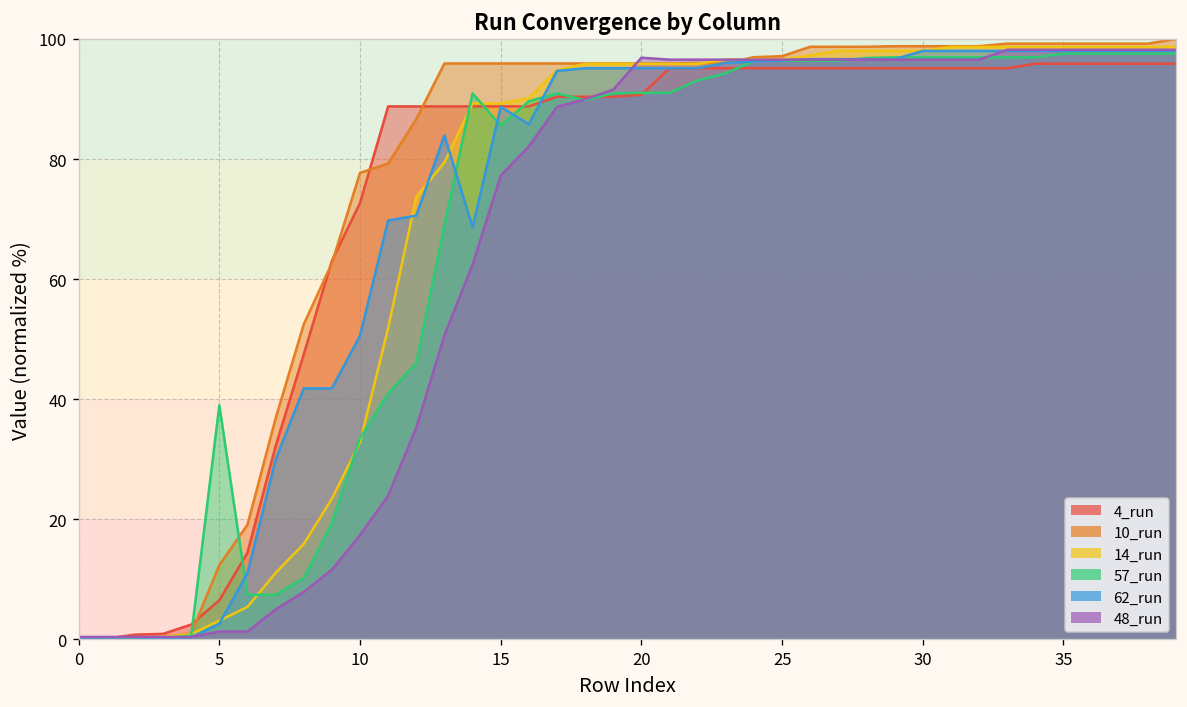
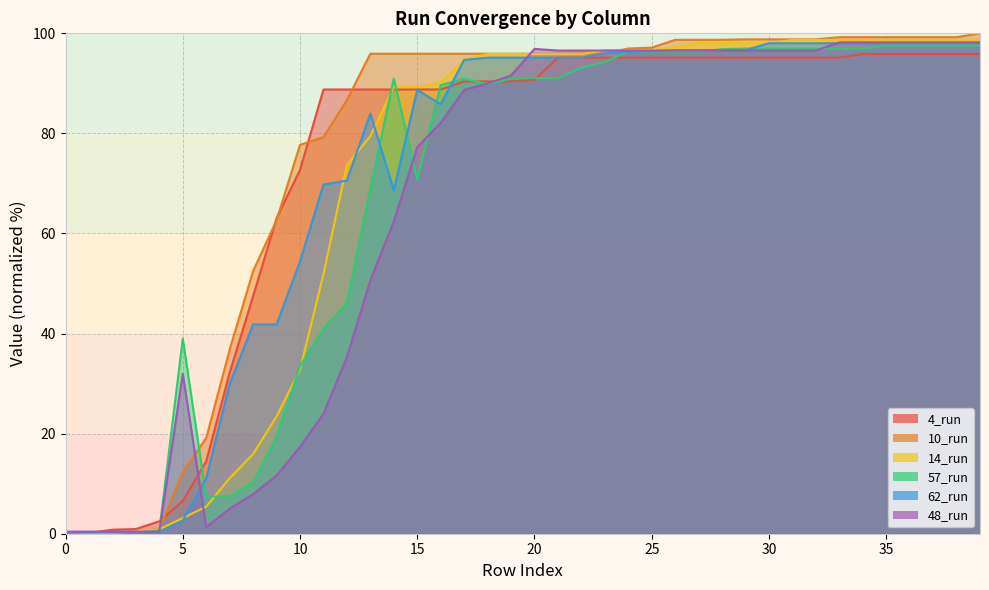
  {
    "57_run": {
      "5": 39,
      "10": 34,
-     "15": 86
+     "15": 71
    },
    "62_run": {
-     "10": 51,
+     "10": 54,
      "20": 95
    },
    "48_run": {
-     "5": 1,
+     "5": 32,
      "10": 17,
      "15": 77,
      "20": 97
    }
  }
